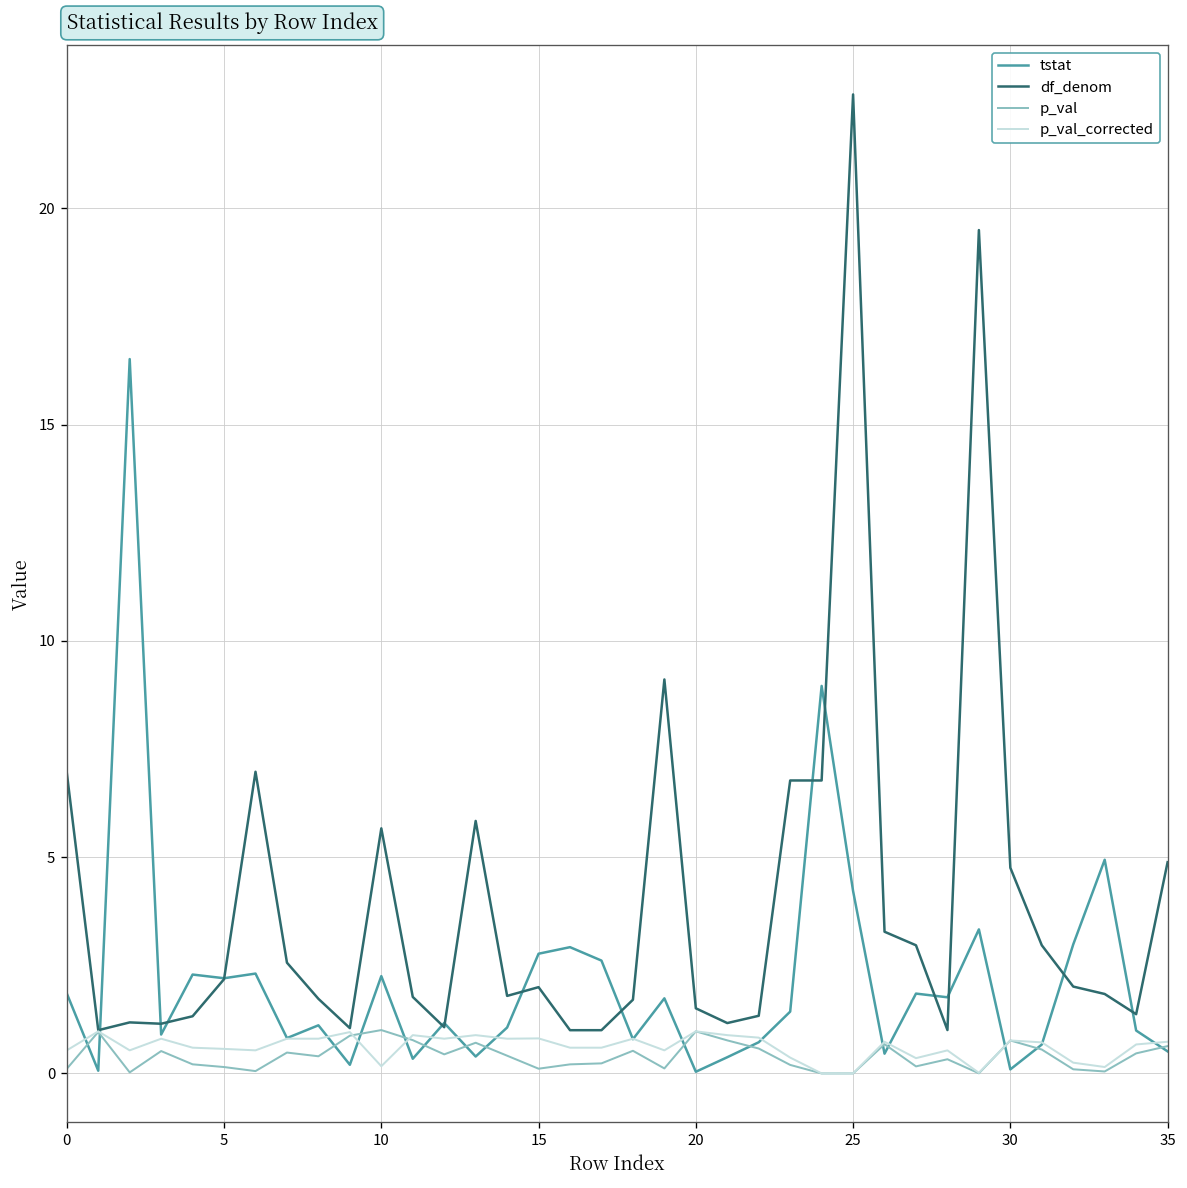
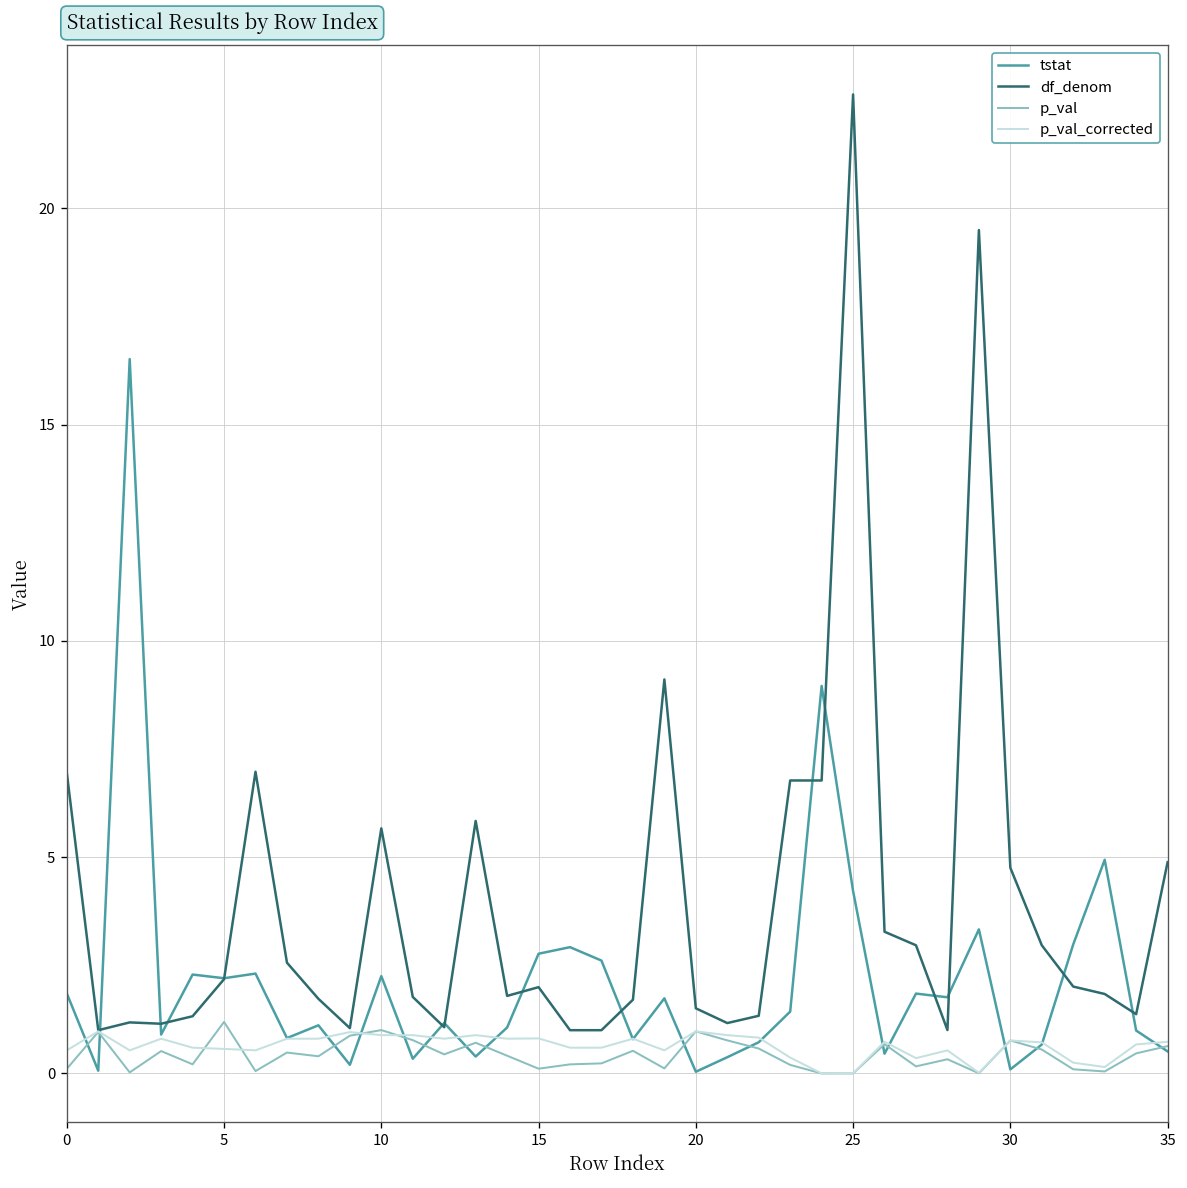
  {
    "tstat": {
      "0": 1.8,
      "10": 2.3,
      "15": 2.8,
      "20": 0.0,
      "25": 4.2,
      "30": 0.1,
      "35": 0.5
    },
    "df_denom": {
      "0": 7.0,
      "10": 5.7,
      "15": 2.0,
      "20": 1.5,
      "25": 22.6,
      "30": 4.8,
      "35": 4.9
    },
    "p_val": {
      "0": 0.1,
-     "5": 0.1,
+     "5": 1.2,
      "10": 1.0,
      "15": 0.1,
      "35": 0.6
    },
    "p_val_corrected": {
      "0": 0.5,
      "5": 0.6,
-     "10": 0.2,
+     "10": 0.9,
      "15": 0.8,
      "35": 0.7
    }
  }
